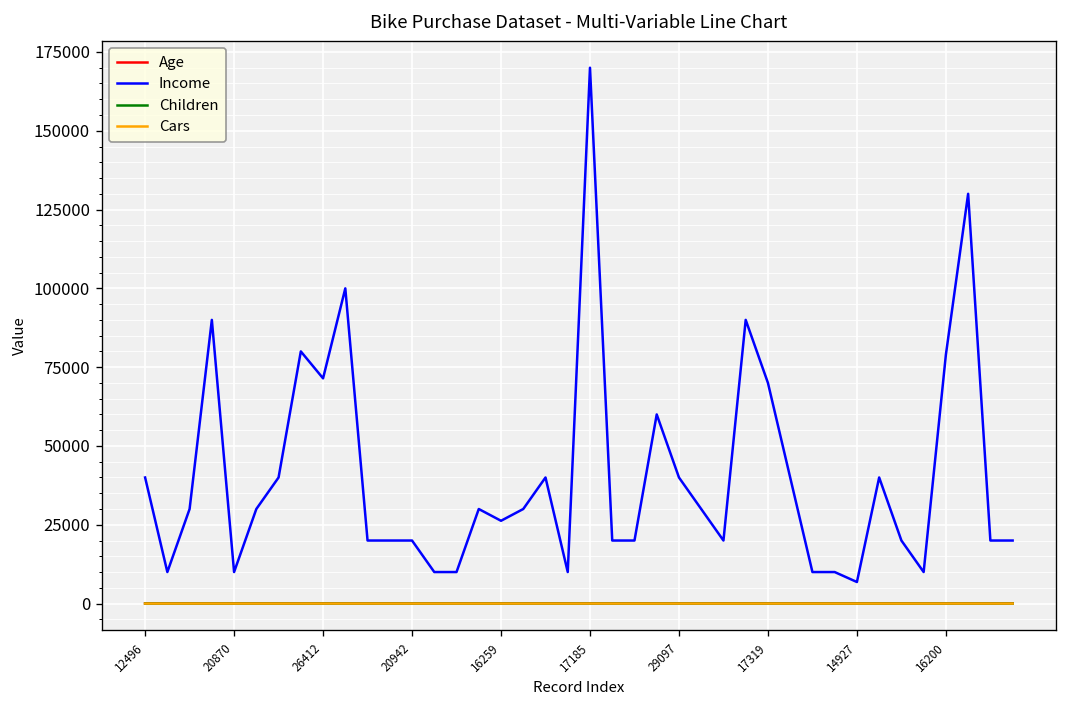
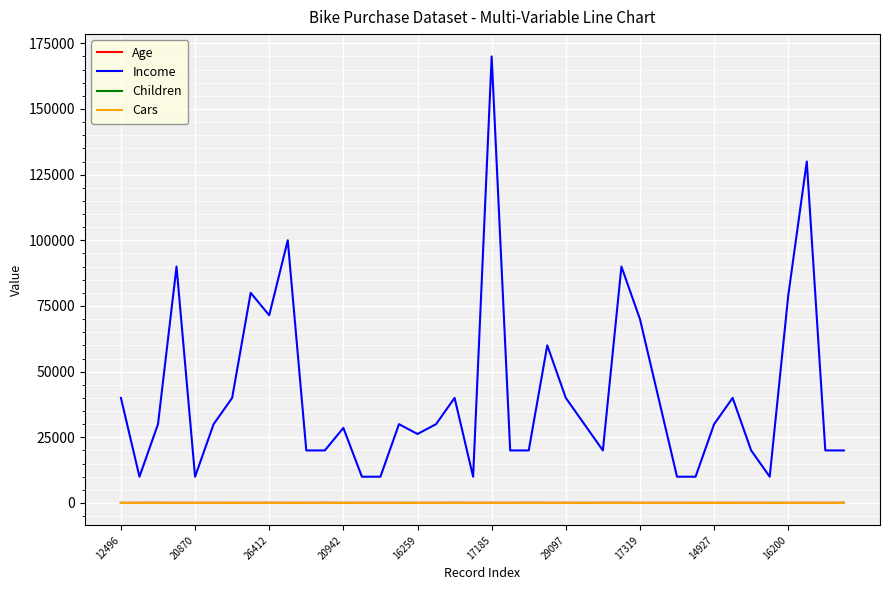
  {
    "Cars": {
      "12496": 0,
      "20870": 0,
      "26412": 0,
      "20942": 0,
      "16259": 0,
      "17185": 0,
      "29097": 0,
      "17319": 0,
      "14927": 0,
      "16200": 0
    },
    "Income": {
      "12496": 40000,
      "20870": 10000,
      "26412": 71000,
-     "20942": 20000,
+     "20942": 29000,
      "16259": 26000,
      "17185": 170000,
      "29097": 40000,
      "17319": 70000,
-     "14927": 7000,
+     "14927": 30000,
      "16200": 79000
    }
  }
